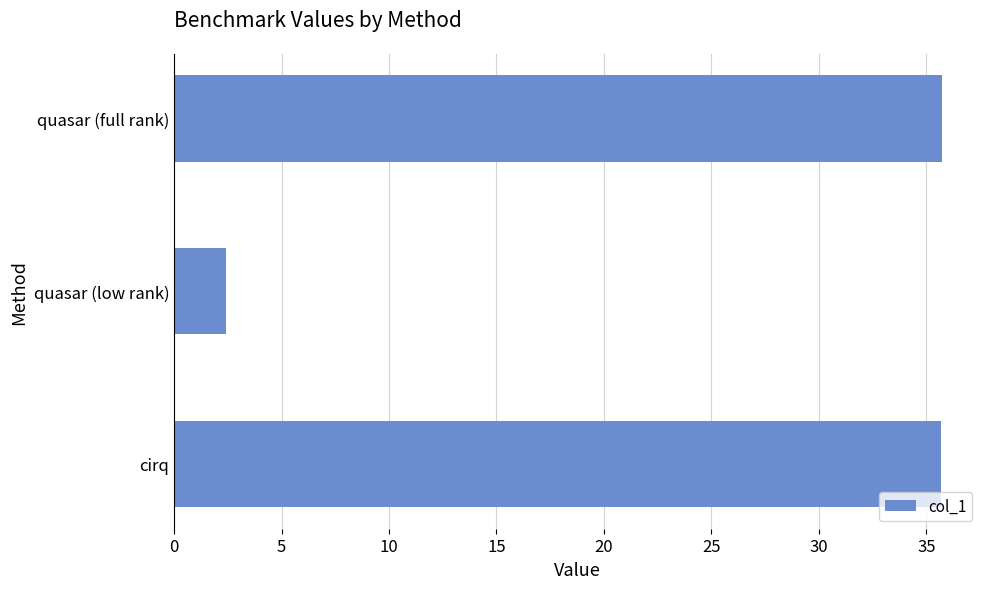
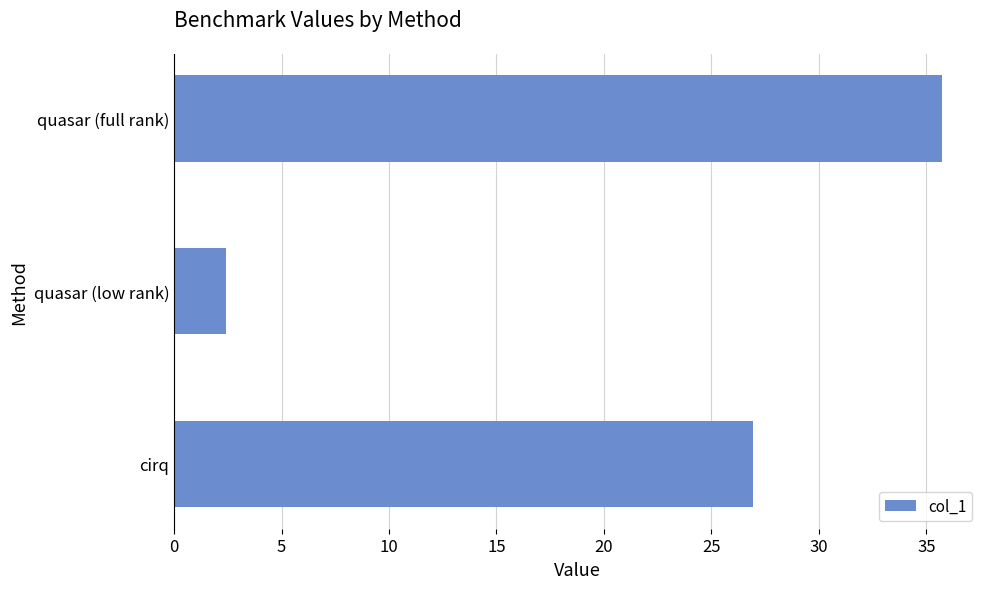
  {
    "quasar (full rank)": 35.7,
    "quasar (low rank)": 2.4,
-   "cirq": 35.7
+   "cirq": 27.0
  }
